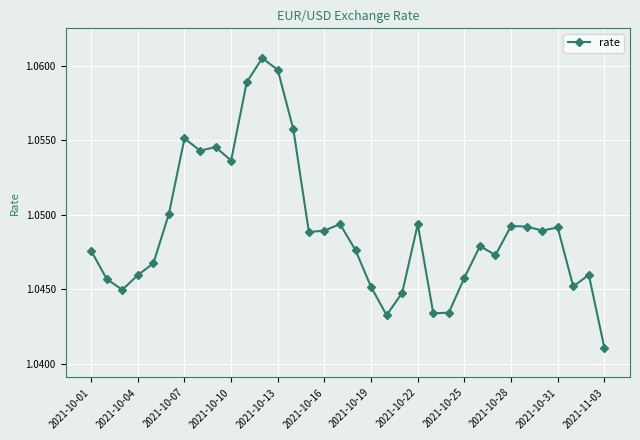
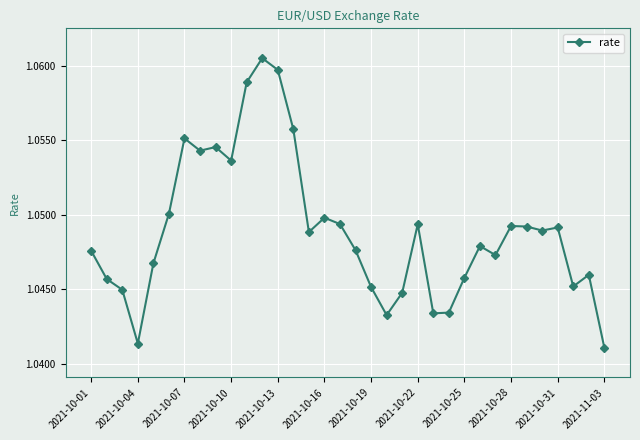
  {
    "2021-10-01": 1.0476,
-   "2021-10-04": 1.0460,
+   "2021-10-04": 1.0414,
    "2021-10-07": 1.0551,
    "2021-10-10": 1.0536,
    "2021-10-13": 1.0597,
-   "2021-10-16": 1.0489,
+   "2021-10-16": 1.0498,
    "2021-10-19": 1.0451,
    "2021-10-22": 1.0494,
    "2021-10-25": 1.0458,
    "2021-10-28": 1.0492,
    "2021-10-31": 1.0491,
    "2021-11-03": 1.0411
  }
